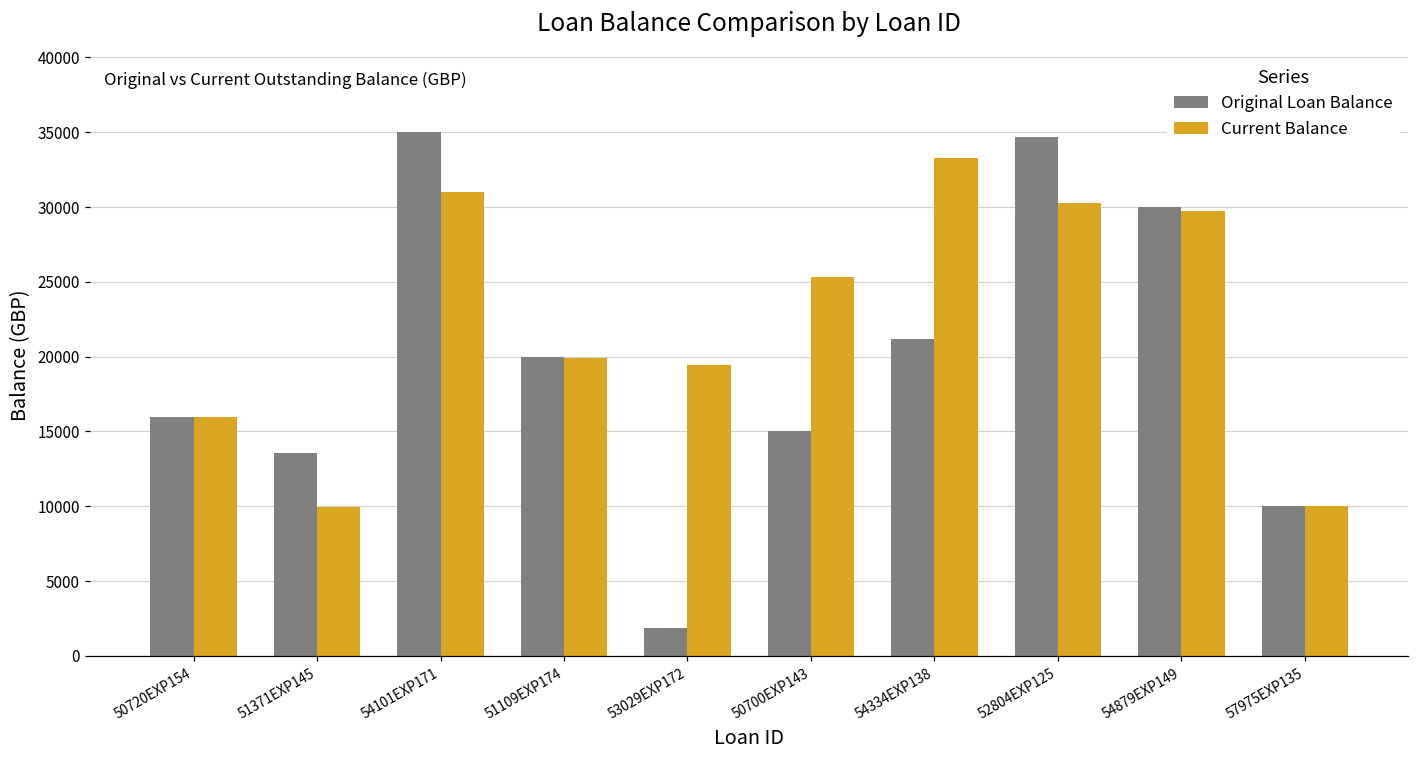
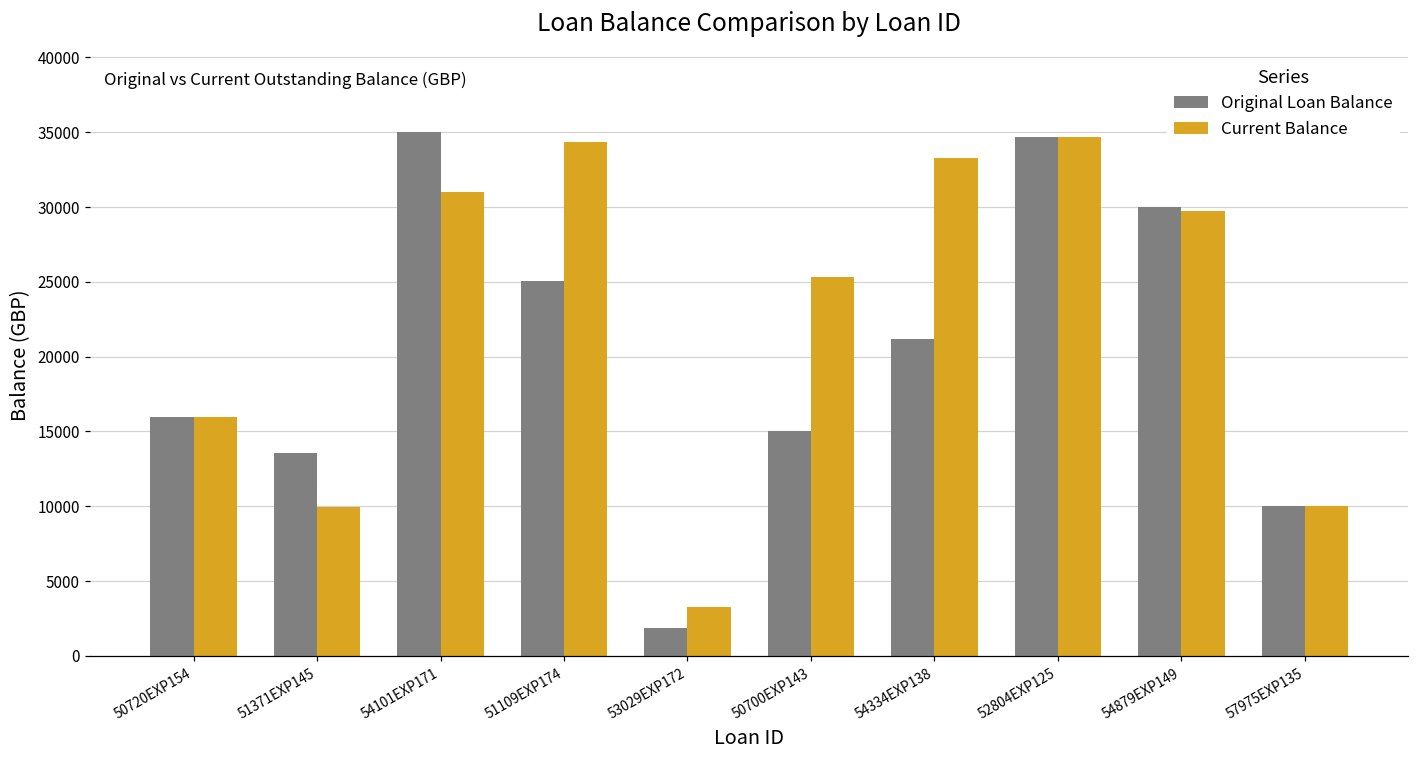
  {
    "Original Loan Balance": {
      "50720EXP154": 16000,
      "51371EXP145": 13600,
      "54101EXP171": 35000,
-     "51109EXP174": 20000,
+     "51109EXP174": 25000,
      "53029EXP172": 1900,
      "50700EXP143": 15000,
      "54334EXP138": 21200,
      "52804EXP125": 34700,
      "54879EXP149": 30000,
      "57975EXP135": 10000
    },
    "Current Balance": {
      "50720EXP154": 15900,
      "51371EXP145": 9900,
      "54101EXP171": 31000,
-     "51109EXP174": 19900,
-     "53029EXP172": 19400,
+     "51109EXP174": 34400,
+     "53029EXP172": 3200,
      "50700EXP143": 25300,
      "54334EXP138": 33300,
-     "52804EXP125": 30300,
+     "52804EXP125": 34700,
      "54879EXP149": 29700,
      "57975EXP135": 10000
    }
  }
